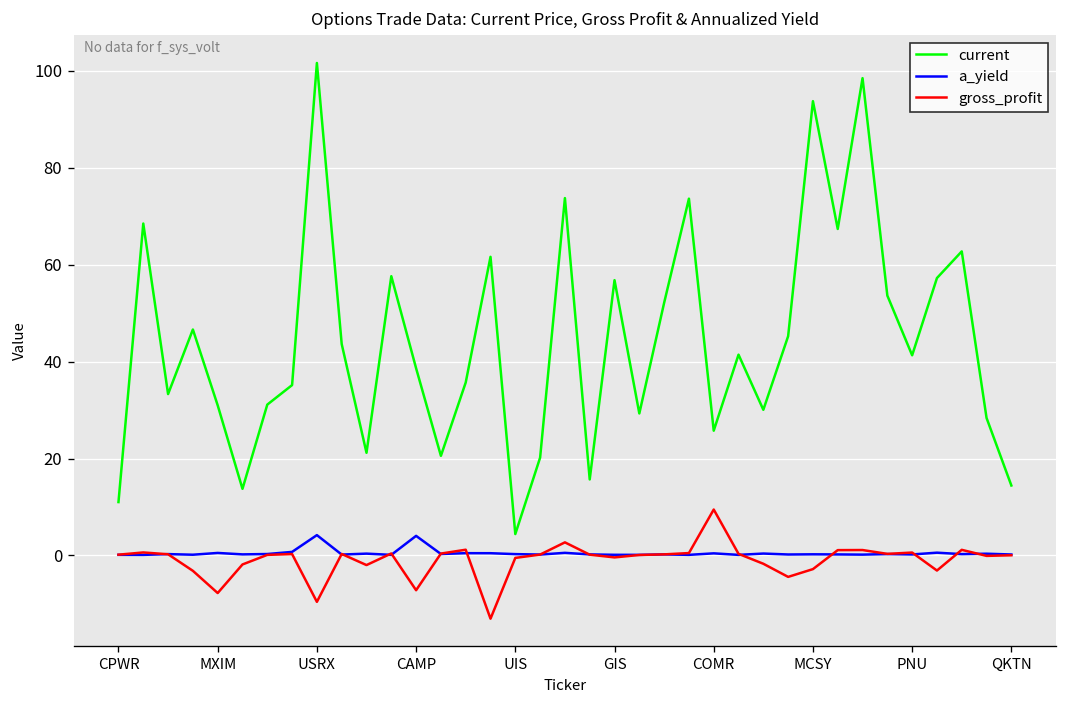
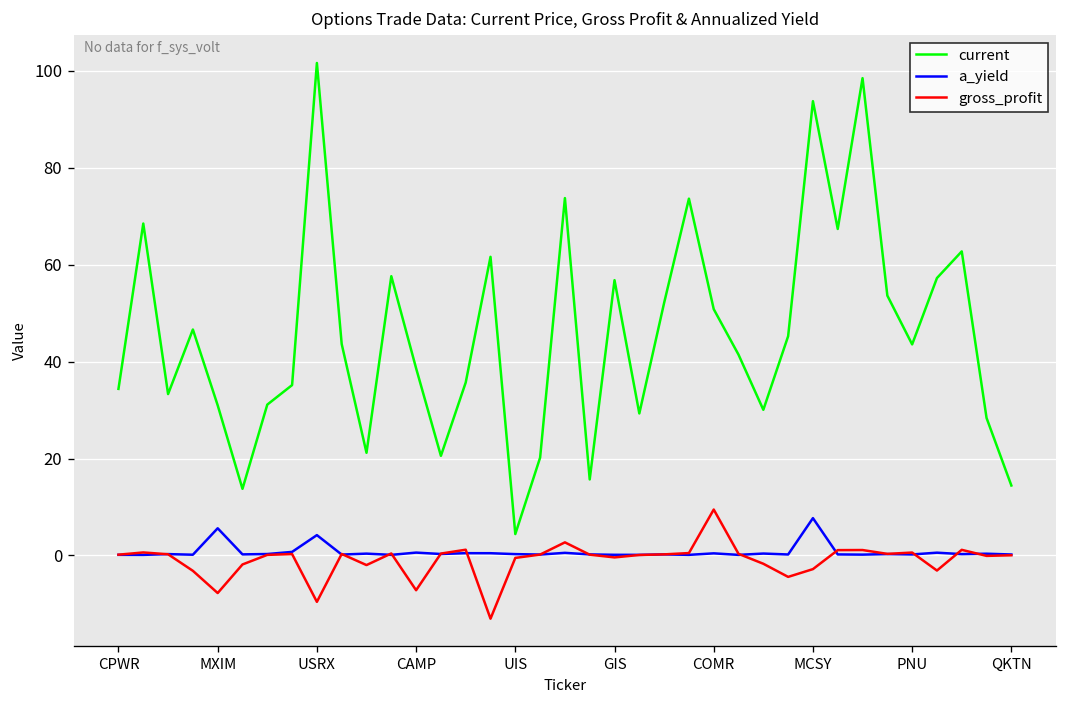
  {
    "current": {
-     "CPWR": 11,
+     "CPWR": 34,
      "MXIM": 31,
      "USRX": 102,
      "CAMP": 39,
      "UIS": 4,
      "GIS": 57,
-     "COMR": 26,
+     "COMR": 51,
      "MCSY": 94,
-     "PNU": 41,
+     "PNU": 44,
      "QKTN": 14
    },
    "a_yield": {
-     "MXIM": 1,
+     "MXIM": 6,
      "USRX": 4,
-     "CAMP": 4,
+     "CAMP": 1,
      "UIS": 0,
      "COMR": 0,
-     "MCSY": 0
+     "MCSY": 8
    },
    "gross_profit": {
      "MXIM": -8,
      "USRX": -10,
      "CAMP": -7,
      "UIS": -1,
      "COMR": 9,
      "MCSY": -3
    }
  }
